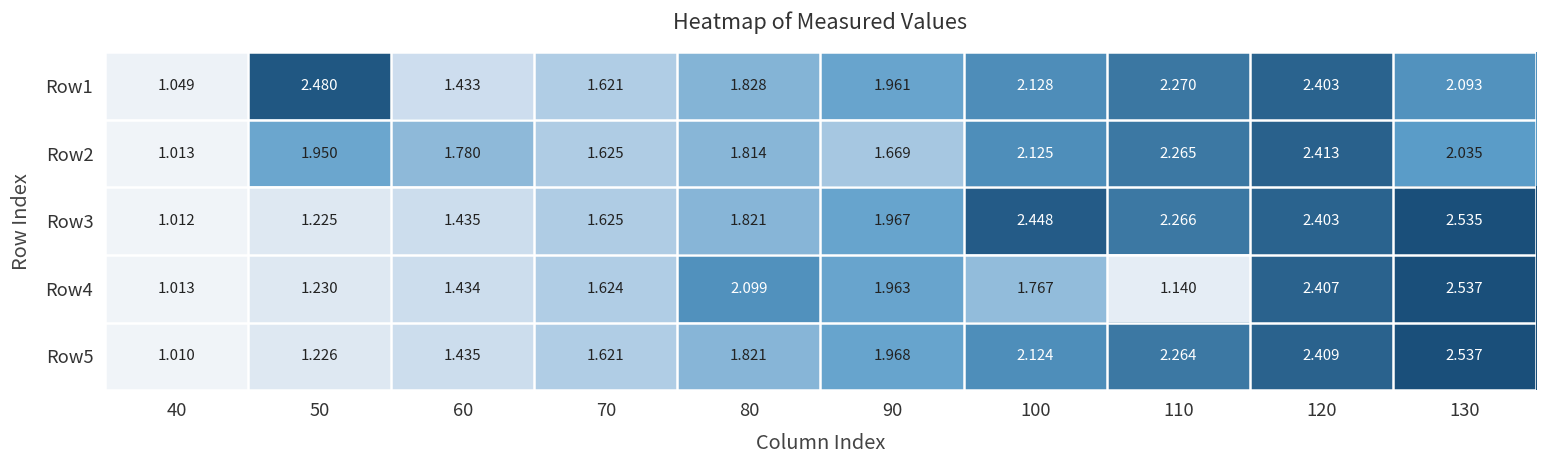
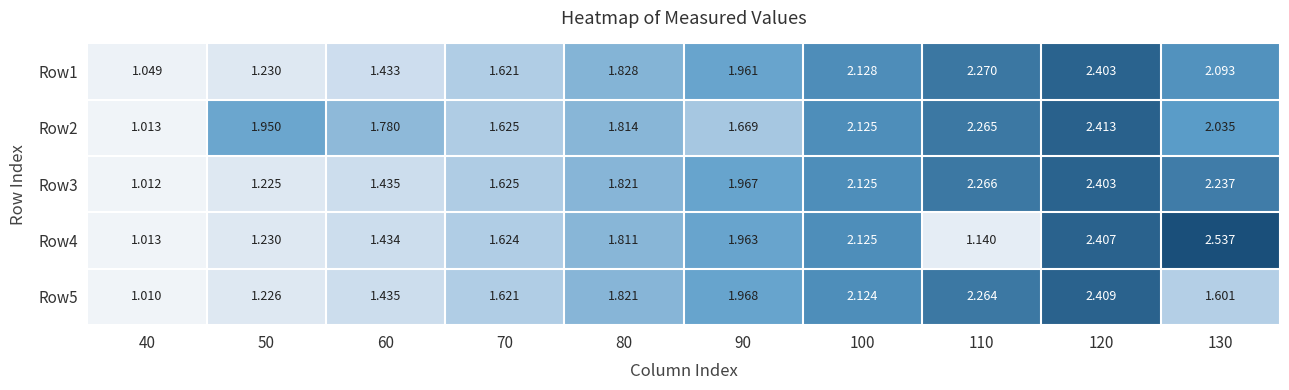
  {
    "Row1": {
      "40": 1.049,
-     "50": 2.480,
+     "50": 1.230,
      "60": 1.433,
      "70": 1.621,
      "80": 1.828,
      "90": 1.961,
      "100": 2.128,
      "110": 2.270,
      "120": 2.403,
      "130": 2.093
    },
    "Row2": {
      "40": 1.013,
      "50": 1.950,
      "60": 1.780,
      "70": 1.625,
      "80": 1.814,
      "90": 1.669,
      "100": 2.125,
      "110": 2.265,
      "120": 2.413,
      "130": 2.035
    },
    "Row3": {
      "40": 1.012,
      "50": 1.225,
      "60": 1.435,
      "70": 1.625,
      "80": 1.821,
      "90": 1.967,
-     "100": 2.448,
+     "100": 2.125,
      "110": 2.266,
      "120": 2.403,
-     "130": 2.535
+     "130": 2.237
    },
    "Row4": {
      "40": 1.013,
      "50": 1.230,
      "60": 1.434,
      "70": 1.624,
-     "80": 2.099,
+     "80": 1.811,
      "90": 1.963,
-     "100": 1.767,
+     "100": 2.125,
      "110": 1.140,
      "120": 2.407,
      "130": 2.537
    },
    "Row5": {
      "40": 1.010,
      "50": 1.226,
      "60": 1.435,
      "70": 1.621,
      "80": 1.821,
      "90": 1.968,
      "100": 2.124,
      "110": 2.264,
      "120": 2.409,
-     "130": 2.537
+     "130": 1.601
    }
  }
